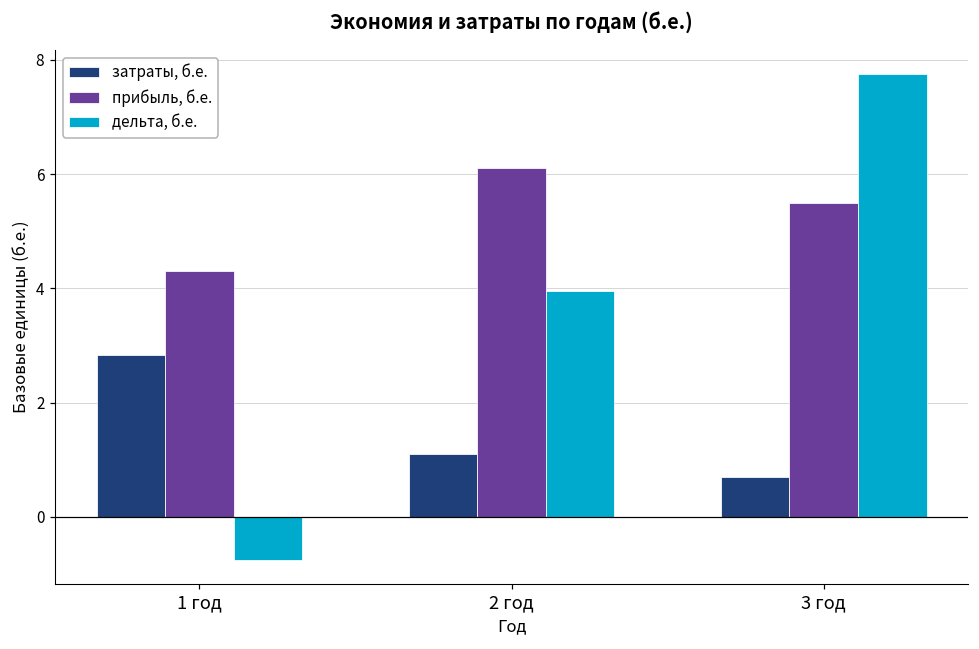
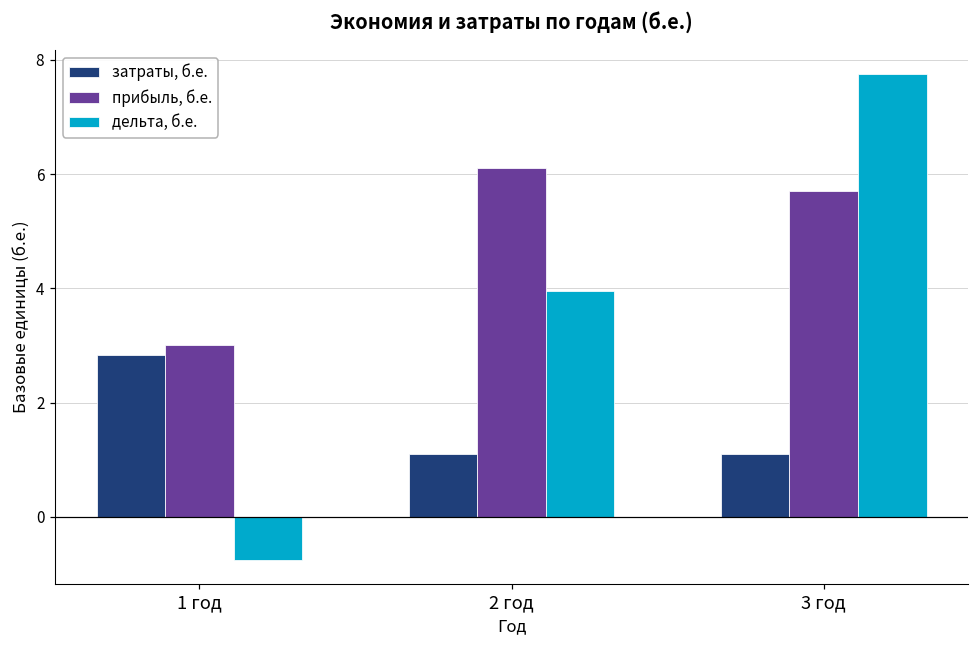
  {
    "затраты, б.е.": {
      "1 год": 2.8,
      "2 год": 1.1,
-     "3 год": 0.7
+     "3 год": 1.1
    },
    "прибыль, б.е.": {
-     "1 год": 4.3,
+     "1 год": 3.0,
      "2 год": 6.1,
-     "3 год": 5.5
+     "3 год": 5.7
    },
    "дельта, б.е.": {
      "1 год": -0.8,
      "2 год": 4.0,
      "3 год": 7.8
    }
  }
